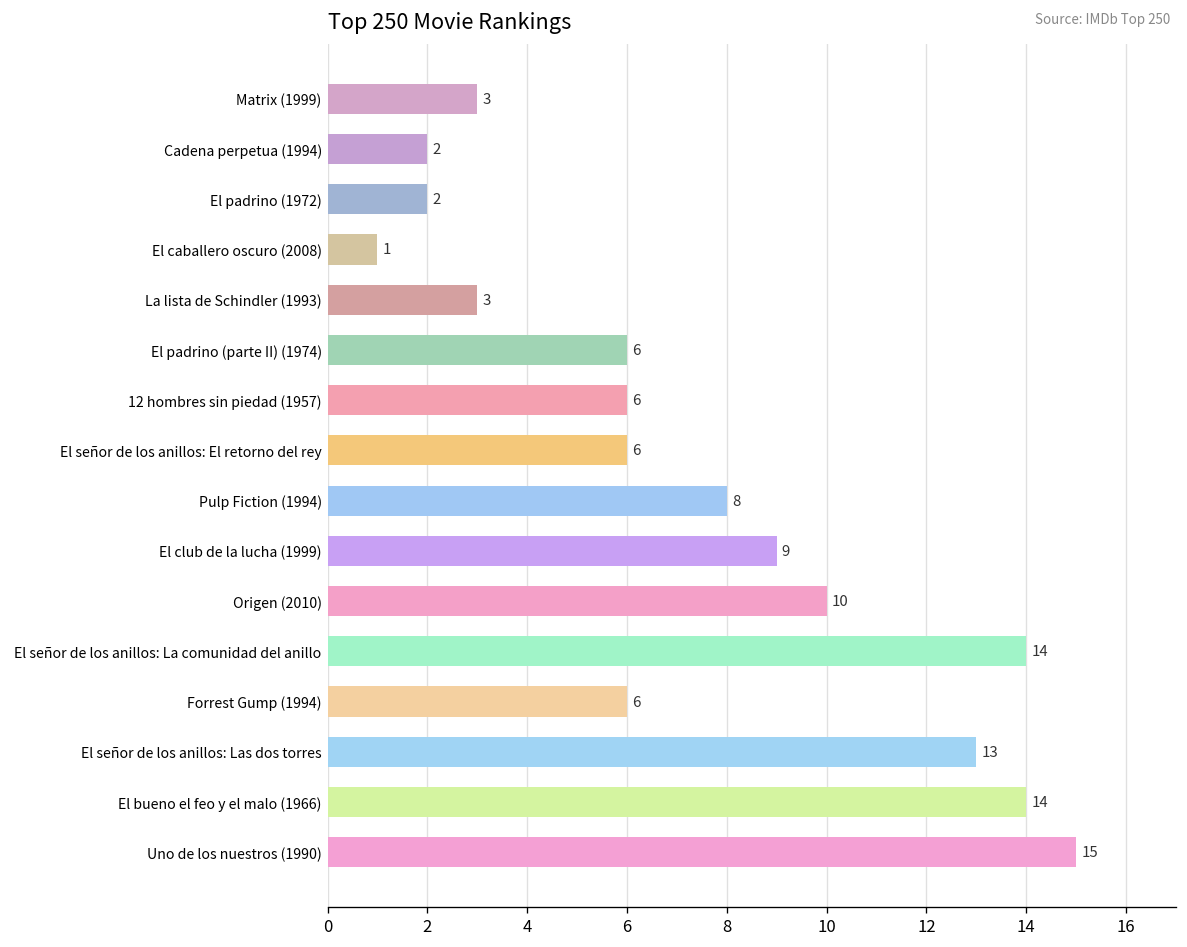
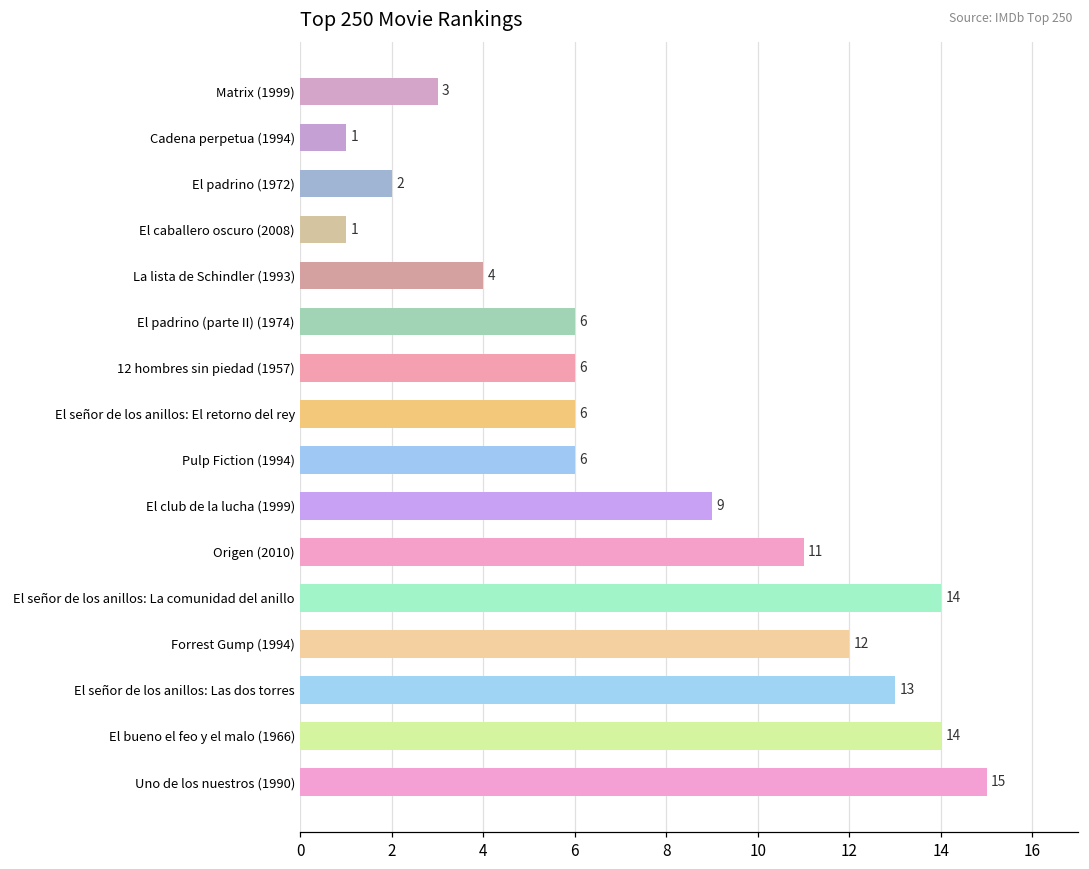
  {
    "Matrix (1999)": 3,
-   "Cadena perpetua (1994)": 2,
+   "Cadena perpetua (1994)": 1,
    "El padrino (1972)": 2,
    "El caballero oscuro (2008)": 1,
-   "La lista de Schindler (1993)": 3,
+   "La lista de Schindler (1993)": 4,
    "El padrino (parte II) (1974)": 6,
    "12 hombres sin piedad (1957)": 6,
    "El señor de los anillos: El retorno del rey": 6,
-   "Pulp Fiction (1994)": 8,
+   "Pulp Fiction (1994)": 6,
    "El club de la lucha (1999)": 9,
-   "Origen (2010)": 10,
+   "Origen (2010)": 11,
    "El señor de los anillos: La comunidad del anillo": 14,
-   "Forrest Gump (1994)": 6,
+   "Forrest Gump (1994)": 12,
    "El señor de los anillos: Las dos torres": 13,
    "El bueno el feo y el malo (1966)": 14,
    "Uno de los nuestros (1990)": 15
  }
